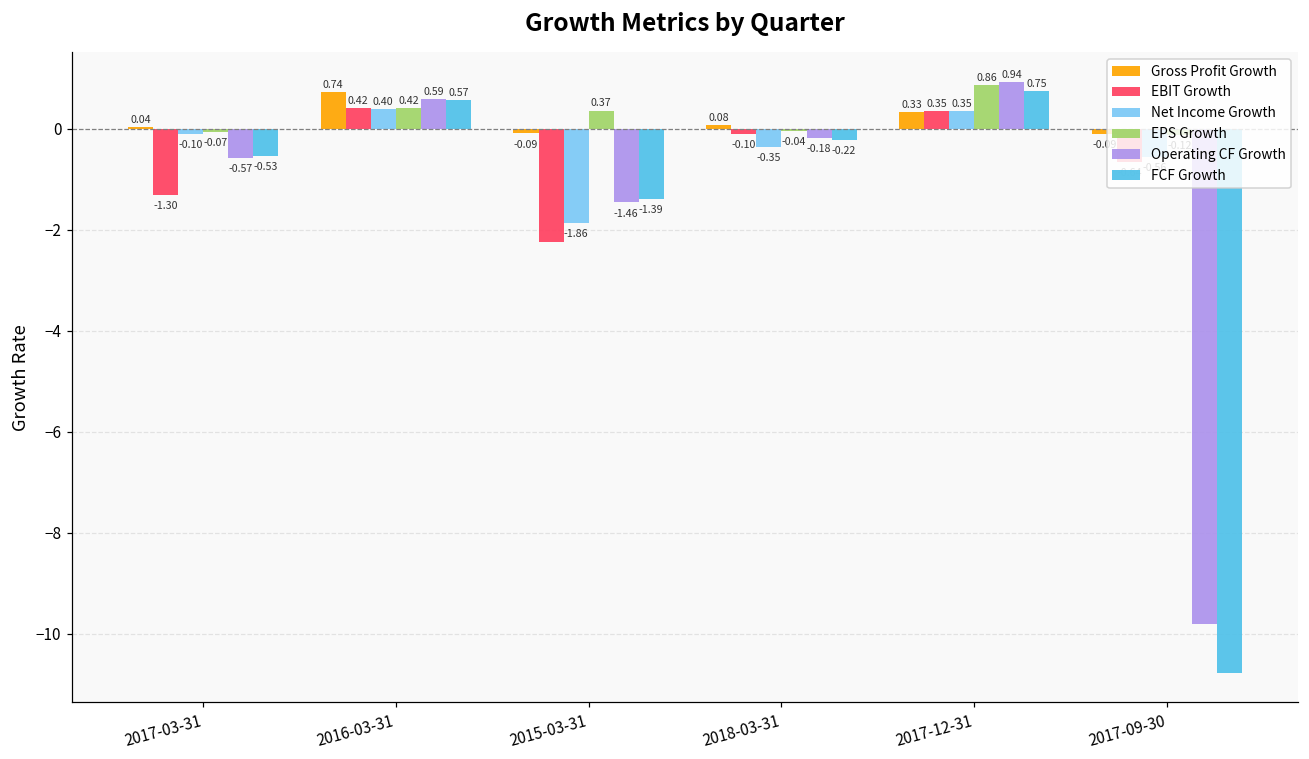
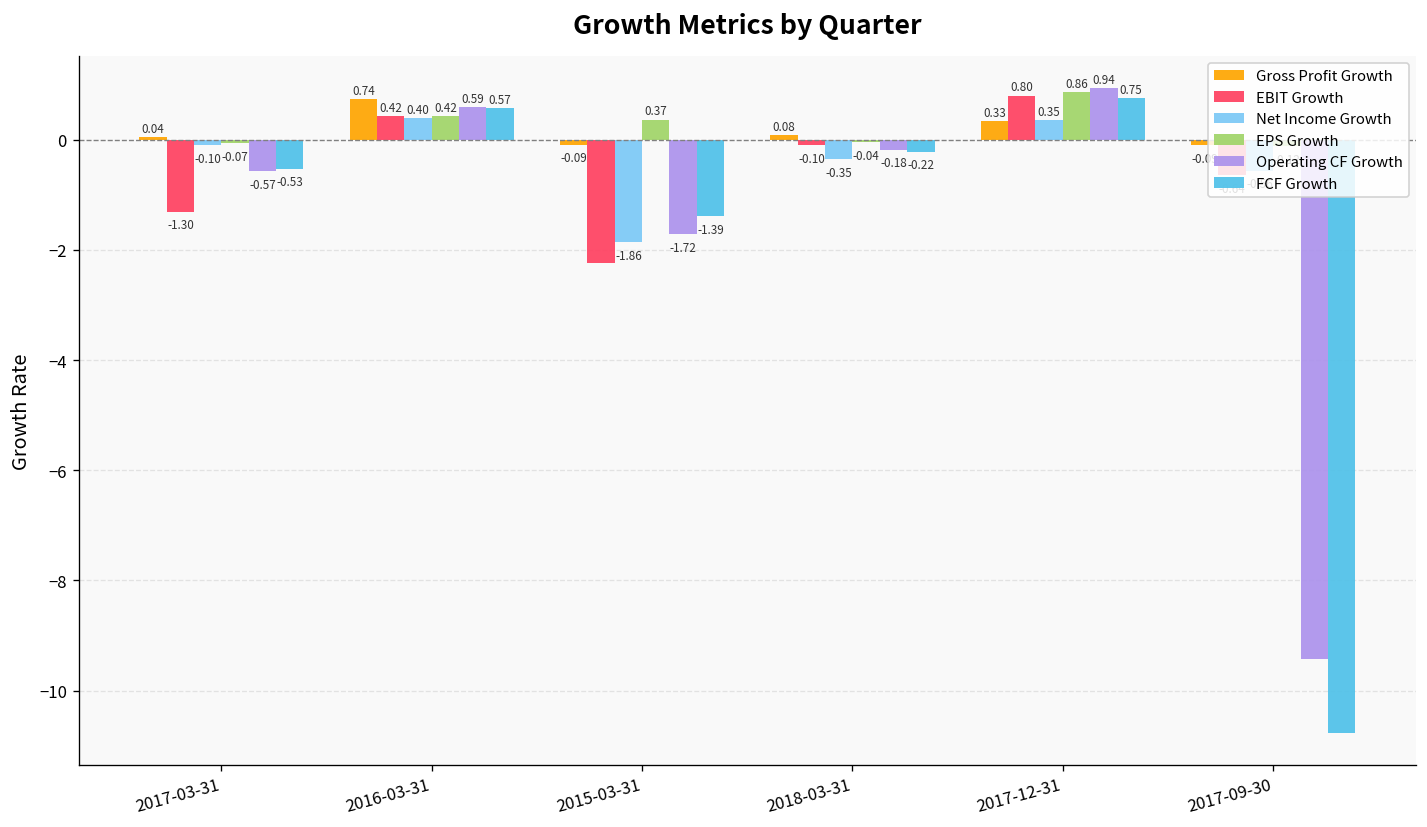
  {
    "Gross Profit Growth": {
      "2017-03-31": 0.04,
      "2016-03-31": 0.74,
      "2015-03-31": -0.09,
      "2018-03-31": 0.08,
      "2017-12-31": 0.33
    },
    "EBIT Growth": {
      "2017-03-31": -1.30,
      "2016-03-31": 0.42,
      "2018-03-31": -0.10,
-     "2017-12-31": 0.35
+     "2017-12-31": 0.80
    },
    "EPS Growth": {
      "2017-03-31": -0.07,
      "2016-03-31": 0.42,
      "2015-03-31": 0.37,
      "2018-03-31": -0.04,
      "2017-12-31": 0.86
    },
    "Operating CF Growth": {
      "2017-03-31": -0.57,
      "2016-03-31": 0.59,
-     "2015-03-31": -1.46,
+     "2015-03-31": -1.72,
      "2018-03-31": -0.18,
      "2017-12-31": 0.94,
-     "2017-09-30": -9.8
+     "2017-09-30": -9.4
    }
  }
